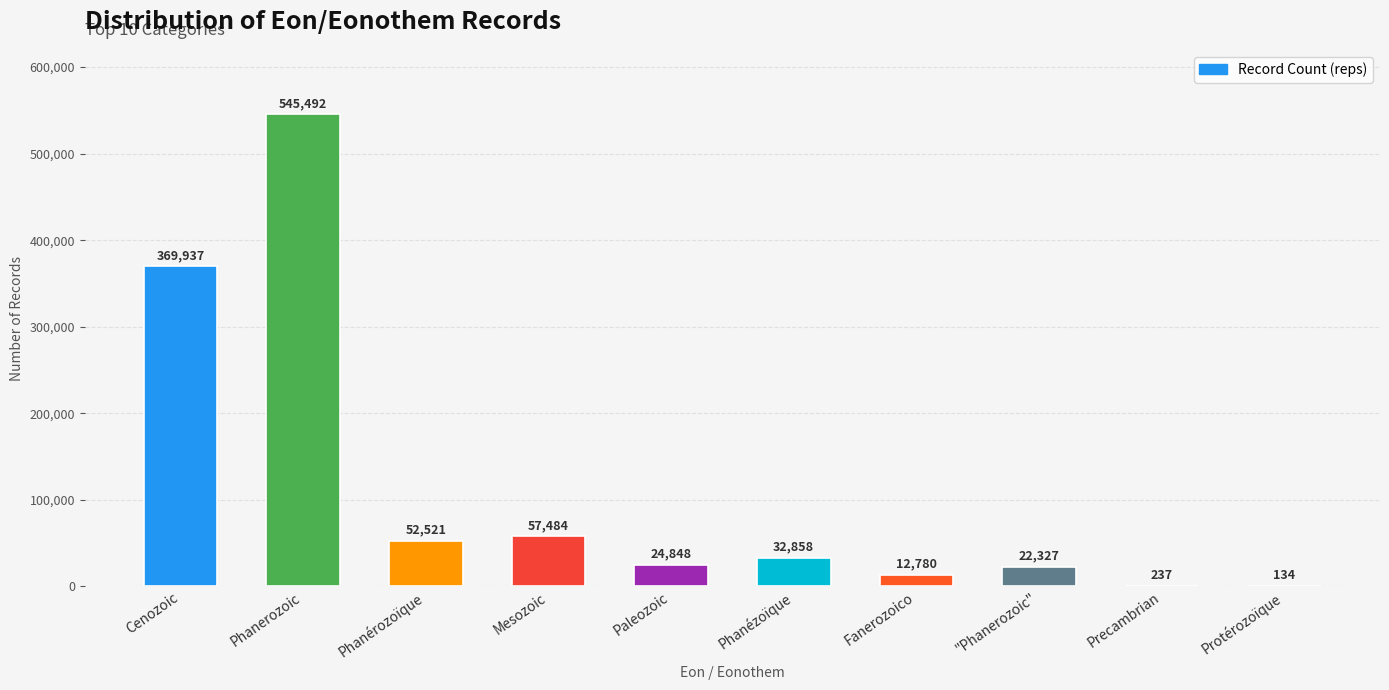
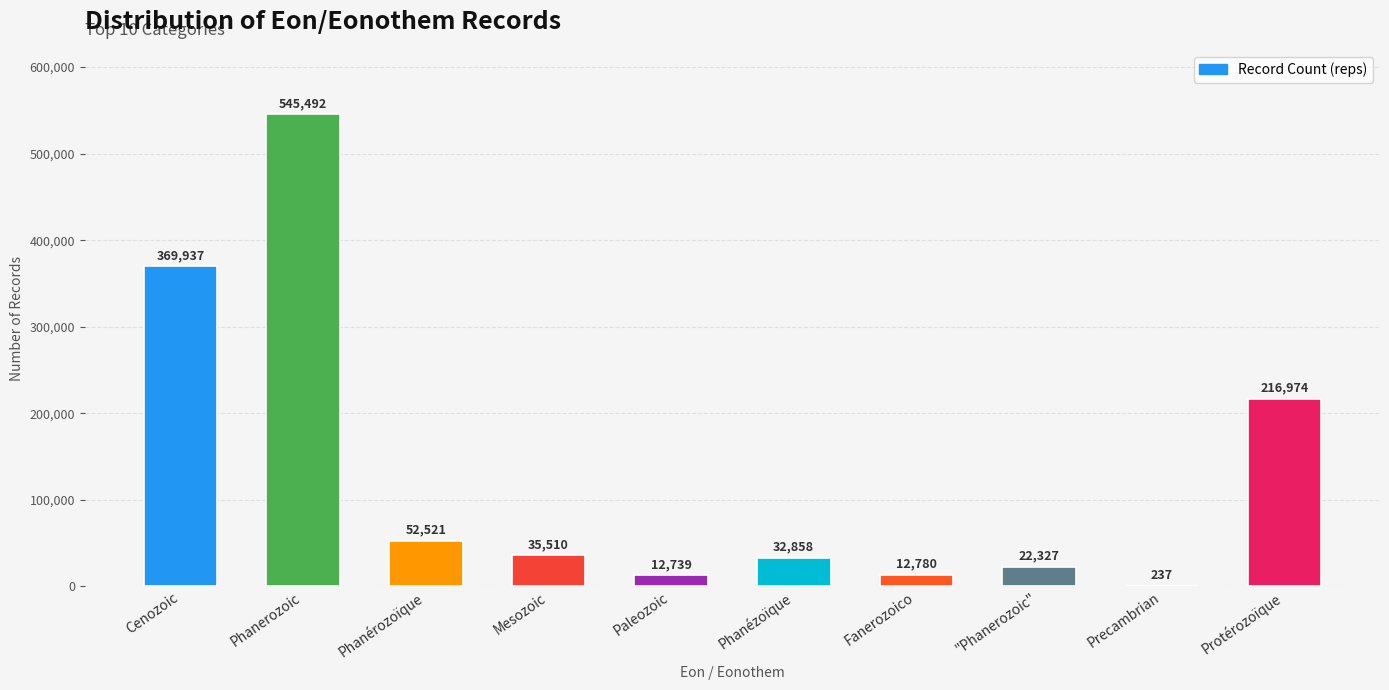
  {
    "Cenozoic": "369,937",
    "Phanerozoic": "545,492",
    "Phanérozoïque": "52,521",
-   "Mesozoic": "57,484",
-   "Paleozoic": "24,848",
+   "Mesozoic": "35,510",
+   "Paleozoic": "12,739",
    "Phanézoïque": "32,858",
    "Fanerozoico": "12,780",
    "\"Phanerozoic\"": "22,327",
    "Precambrian": "237",
-   "Protérozoïque": "134"
+   "Protérozoïque": "216,974"
  }
